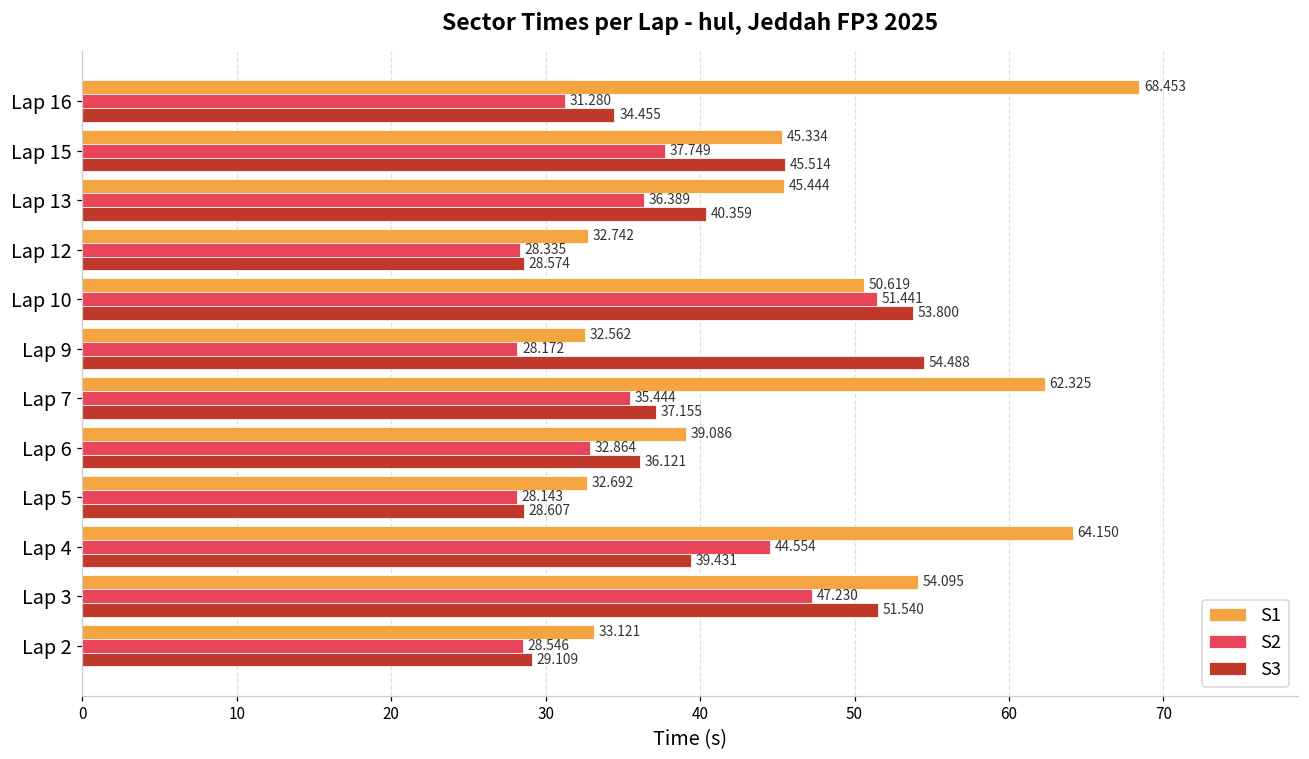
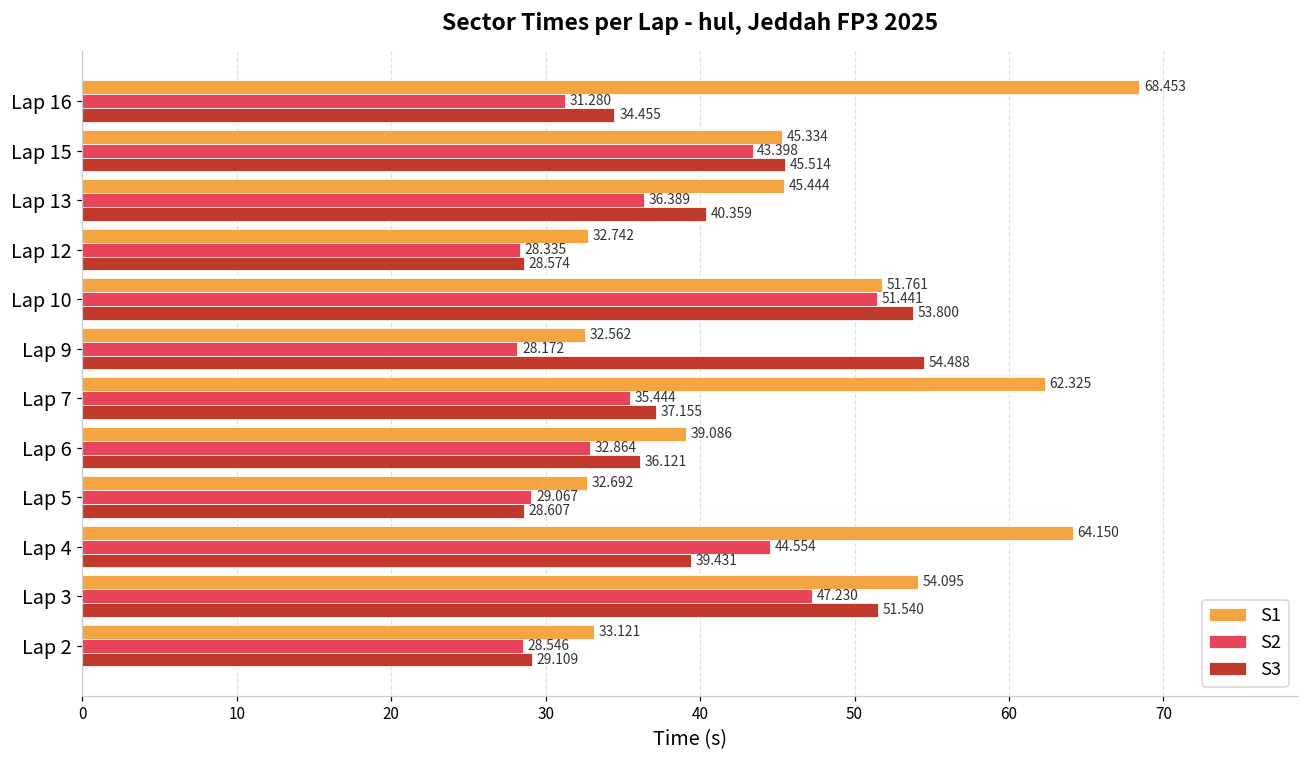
  {
    "S1": {
      "Lap 16": 68.453,
      "Lap 15": 45.334,
      "Lap 13": 45.444,
      "Lap 12": 32.742,
-     "Lap 10": 50.619,
+     "Lap 10": 51.761,
      "Lap 9": 32.562,
      "Lap 7": 62.325,
      "Lap 6": 39.086,
      "Lap 5": 32.692,
      "Lap 4": 64.150,
      "Lap 3": 54.095,
      "Lap 2": 33.121
    },
    "S2": {
      "Lap 16": 31.280,
-     "Lap 15": 37.749,
+     "Lap 15": 43.398,
      "Lap 13": 36.389,
      "Lap 12": 28.335,
      "Lap 10": 51.441,
      "Lap 9": 28.172,
      "Lap 7": 35.444,
      "Lap 6": 32.864,
-     "Lap 5": 28.143,
+     "Lap 5": 29.067,
      "Lap 4": 44.554,
      "Lap 3": 47.230,
      "Lap 2": 28.546
    },
    "S3": {
      "Lap 16": 34.455,
      "Lap 15": 45.514,
      "Lap 13": 40.359,
      "Lap 12": 28.574,
      "Lap 10": 53.800,
      "Lap 9": 54.488,
      "Lap 7": 37.155,
      "Lap 6": 36.121,
      "Lap 5": 28.607,
      "Lap 4": 39.431,
      "Lap 3": 51.540,
      "Lap 2": 29.109
    }
  }
